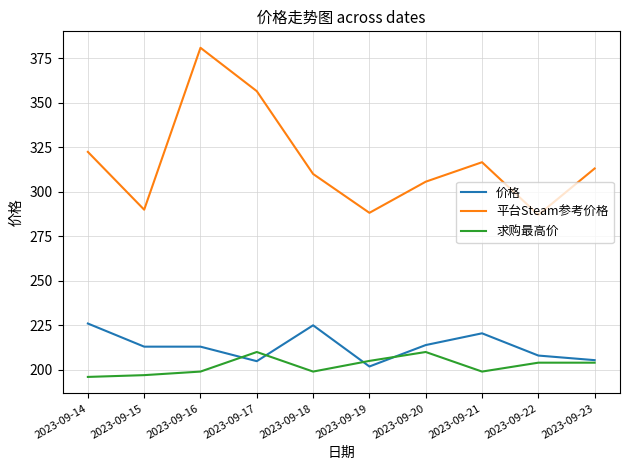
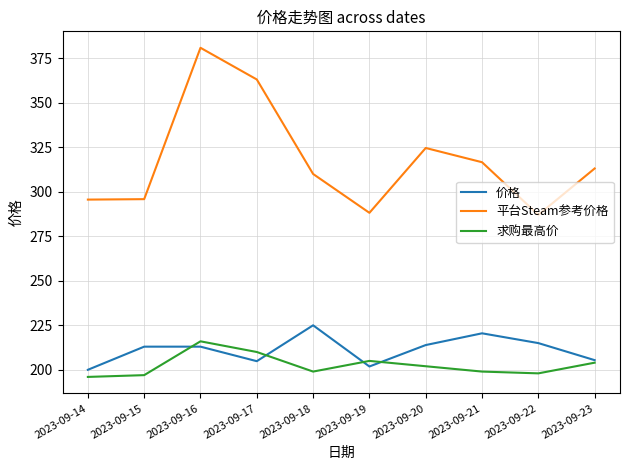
  {
    "价格": {
-     "2023-09-14": 226,
+     "2023-09-14": 200,
      "2023-09-15": 213,
      "2023-09-16": 213,
      "2023-09-17": 205,
      "2023-09-18": 225,
      "2023-09-19": 202,
      "2023-09-20": 214,
      "2023-09-21": 221,
-     "2023-09-22": 208
+     "2023-09-22": 215
    },
    "平台Steam参考价格": {
-     "2023-09-14": 322,
-     "2023-09-15": 290,
+     "2023-09-14": 296,
+     "2023-09-15": 296,
      "2023-09-16": 381,
-     "2023-09-17": 357,
+     "2023-09-17": 363,
      "2023-09-18": 310,
      "2023-09-19": 288,
-     "2023-09-20": 306,
+     "2023-09-20": 325,
      "2023-09-21": 317,
      "2023-09-23": 313
    },
    "求购最高价": {
      "2023-09-14": 196,
      "2023-09-15": 197,
-     "2023-09-16": 199,
+     "2023-09-16": 216,
      "2023-09-17": 210,
      "2023-09-18": 199,
      "2023-09-19": 205,
-     "2023-09-20": 210,
+     "2023-09-20": 202,
      "2023-09-21": 199,
-     "2023-09-22": 204
+     "2023-09-22": 198
    }
  }
